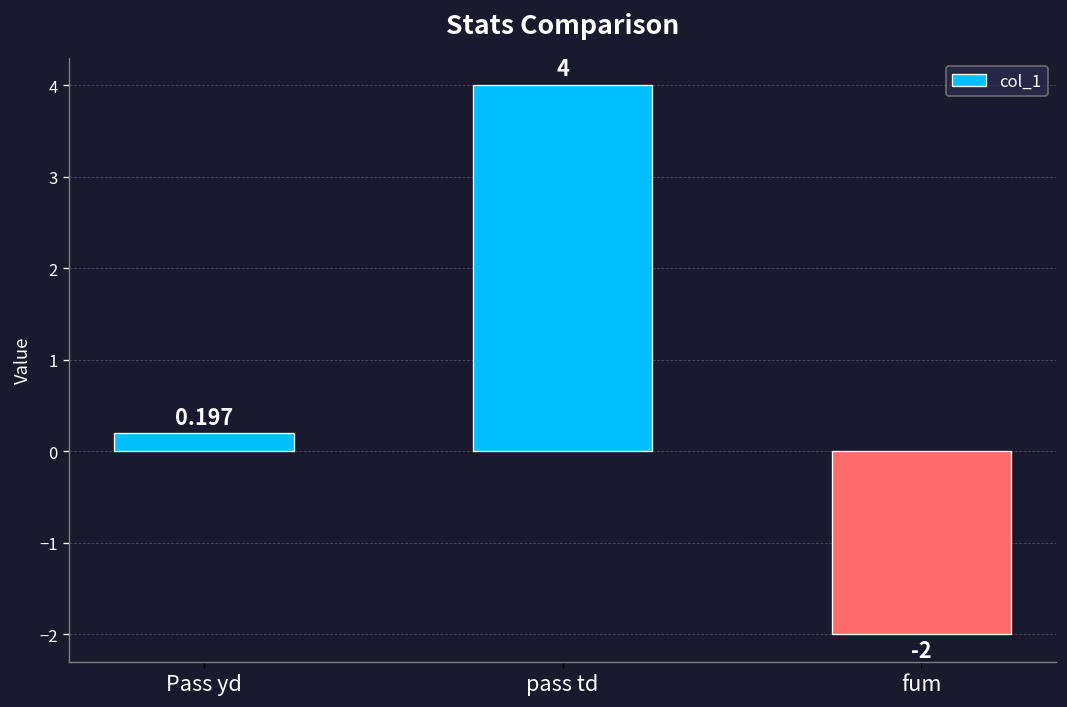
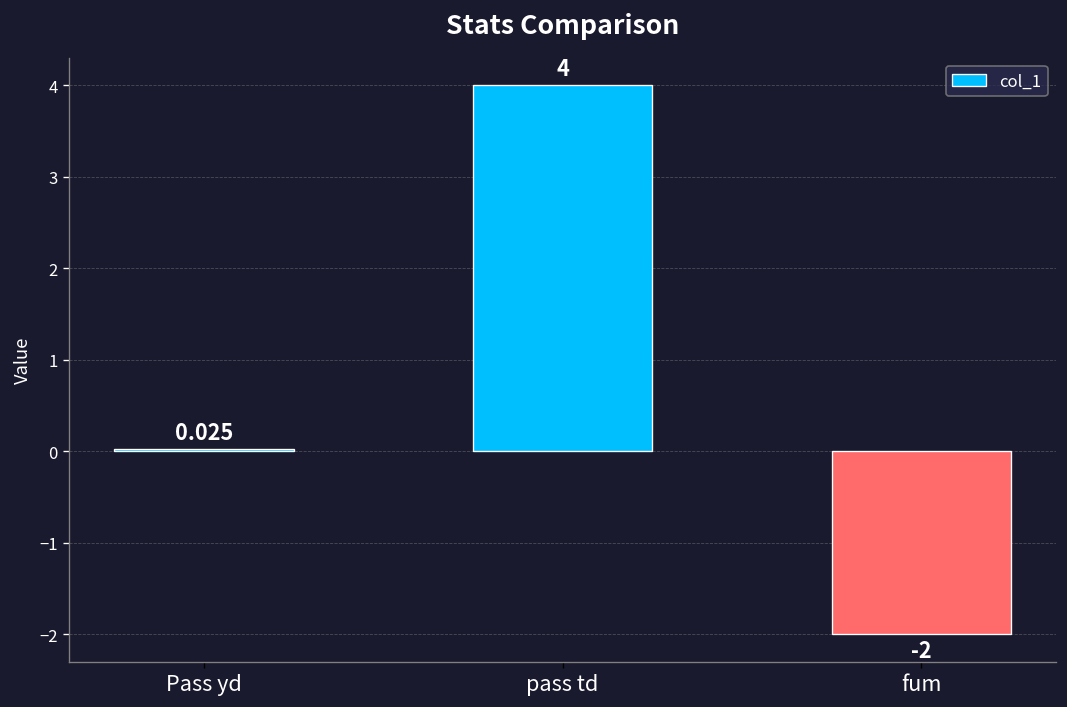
  {
-   "Pass yd": 0.197,
+   "Pass yd": 0.025,
    "pass td": 4,
    "fum": -2
  }
